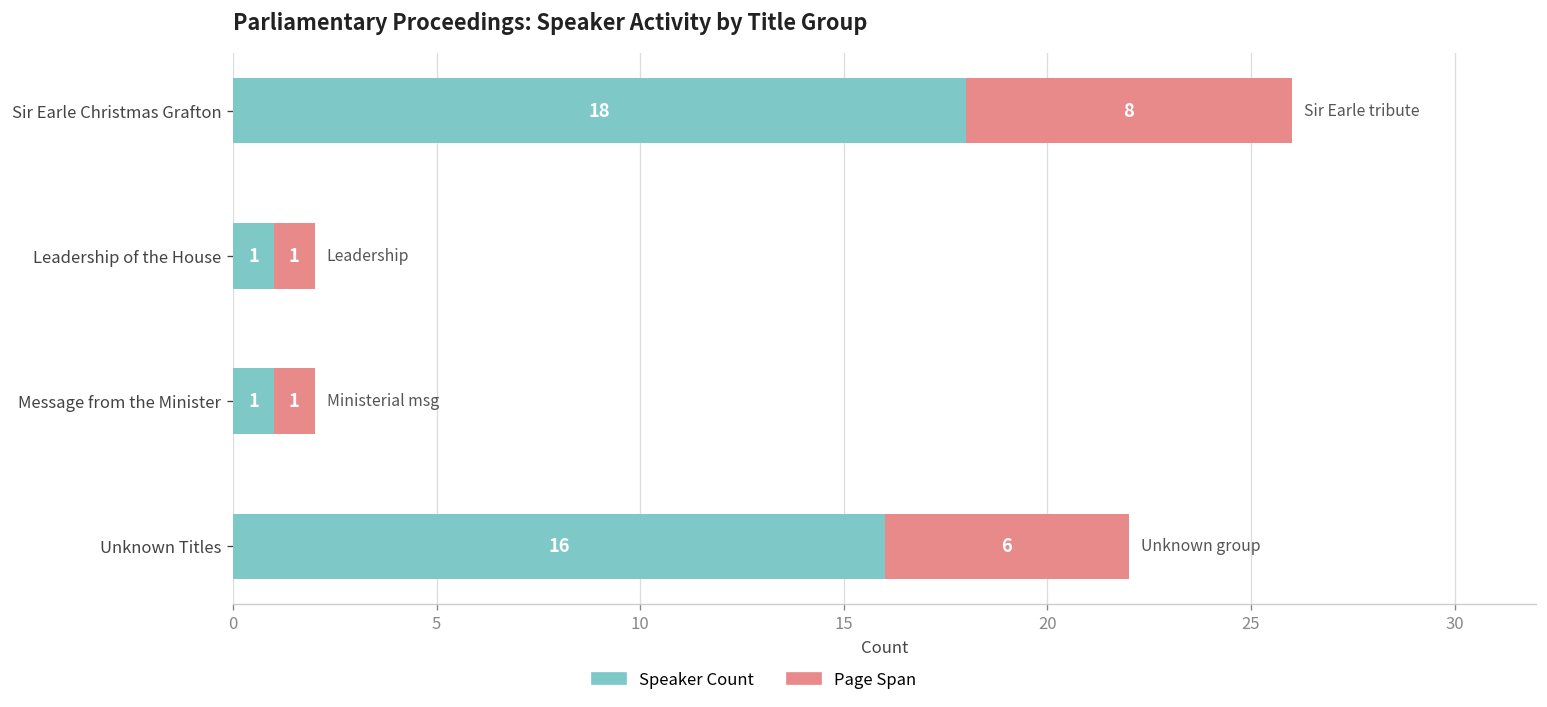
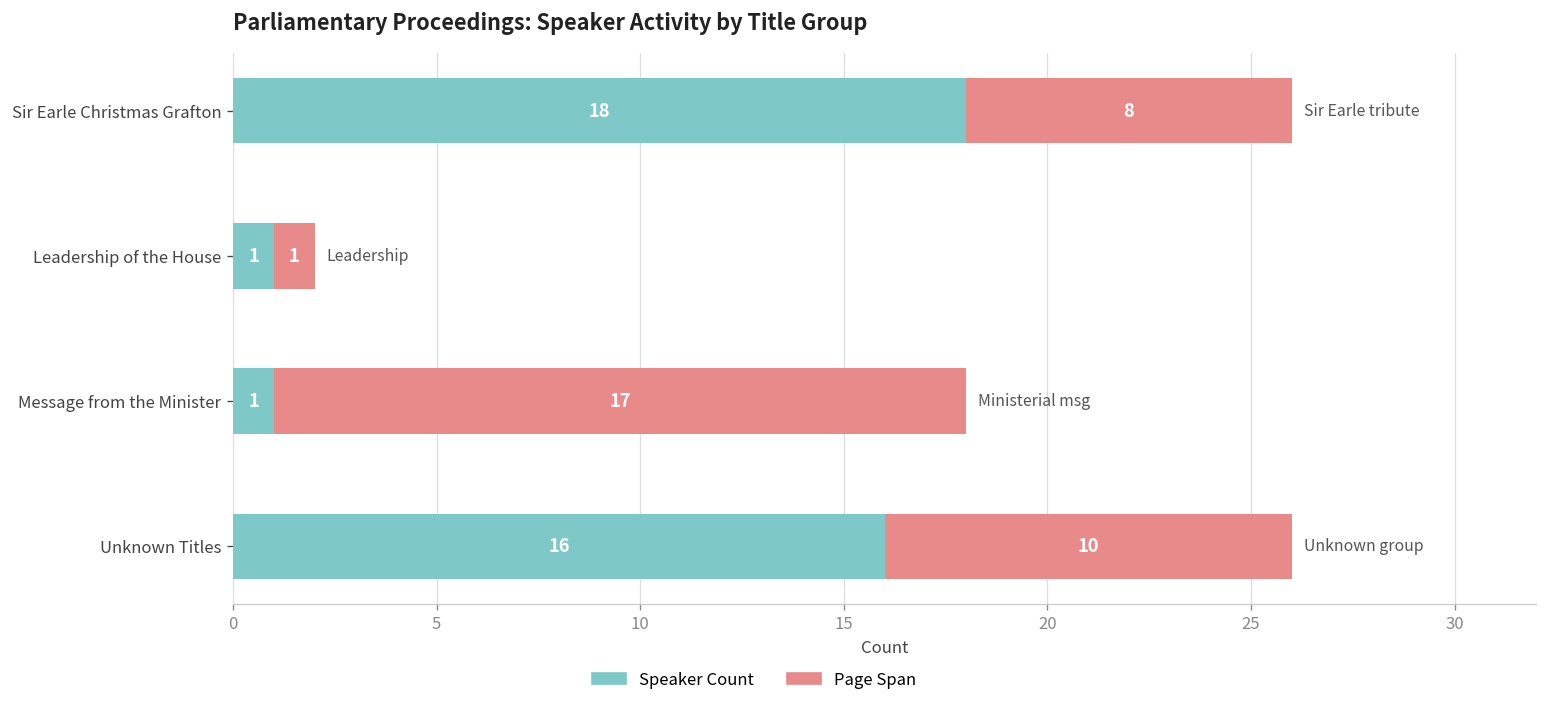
  {
    "Speaker Count": {
      "Sir Earle Christmas Grafton": 18,
      "Leadership of the House": 1,
      "Message from the Minister": 1,
      "Unknown Titles": 16
    },
    "Page Span": {
      "Sir Earle Christmas Grafton": 8,
      "Leadership of the House": 1,
-     "Message from the Minister": 1,
-     "Unknown Titles": 6
+     "Message from the Minister": 17,
+     "Unknown Titles": 10
    }
  }
